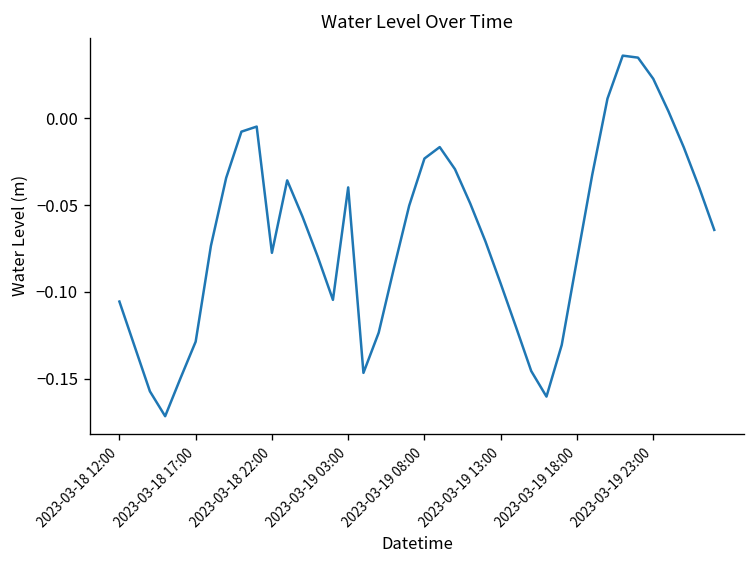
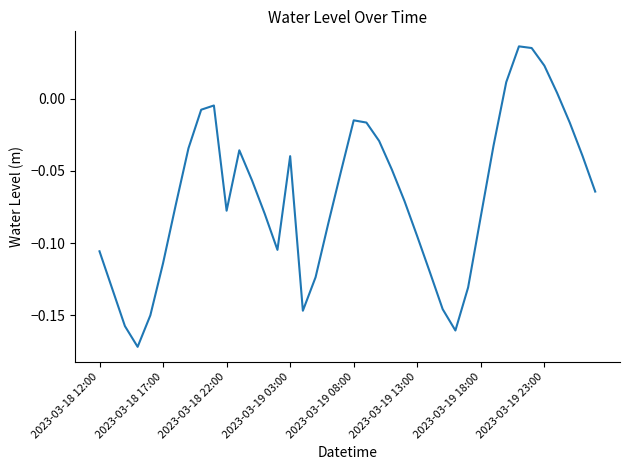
  {
    "2023-03-18 12:00": -0.106,
-   "2023-03-18 17:00": -0.129,
+   "2023-03-18 17:00": -0.114,
    "2023-03-18 22:00": -0.078,
    "2023-03-19 03:00": -0.040,
-   "2023-03-19 08:00": -0.023,
+   "2023-03-19 08:00": -0.015,
    "2023-03-19 13:00": -0.095,
    "2023-03-19 18:00": -0.081,
    "2023-03-19 23:00": 0.023
  }
